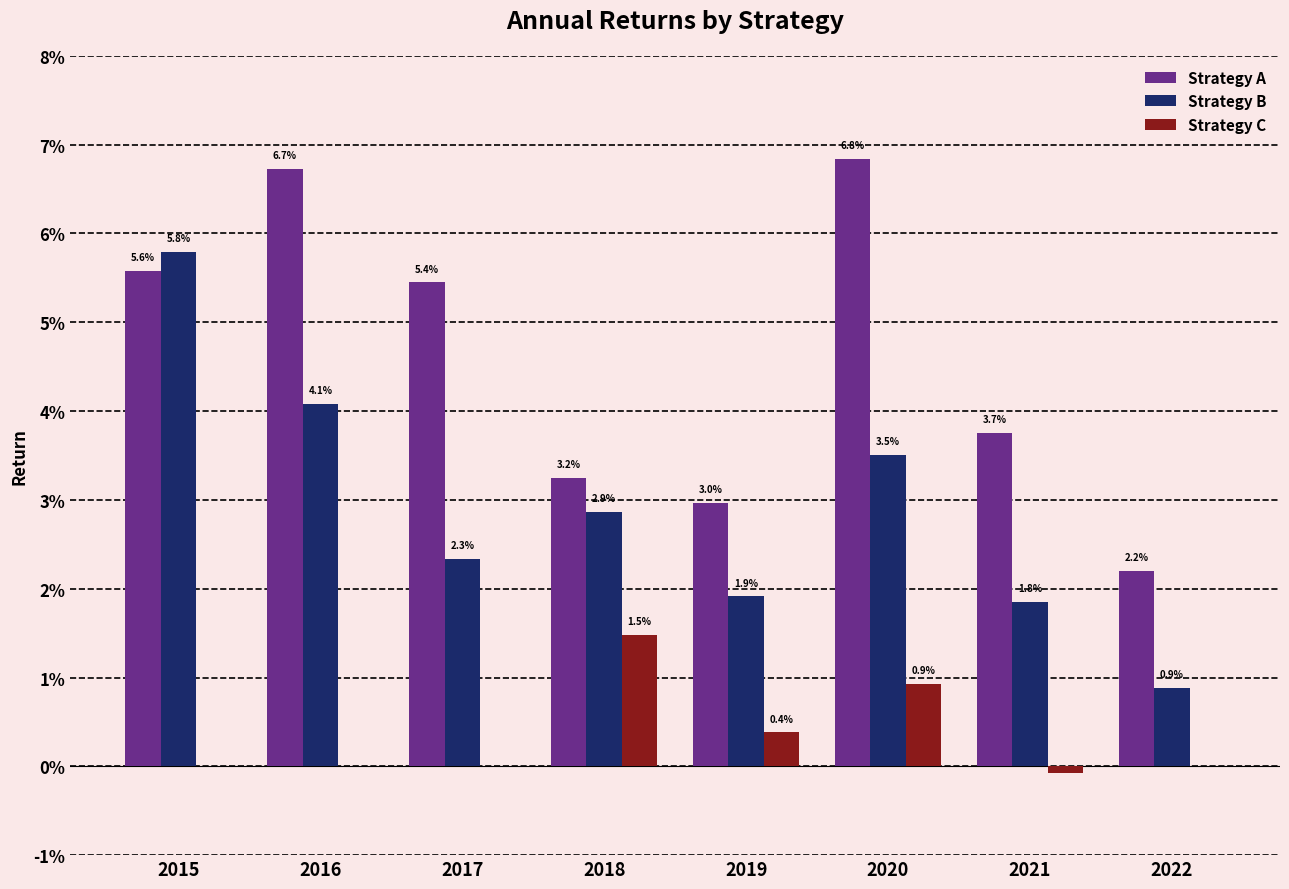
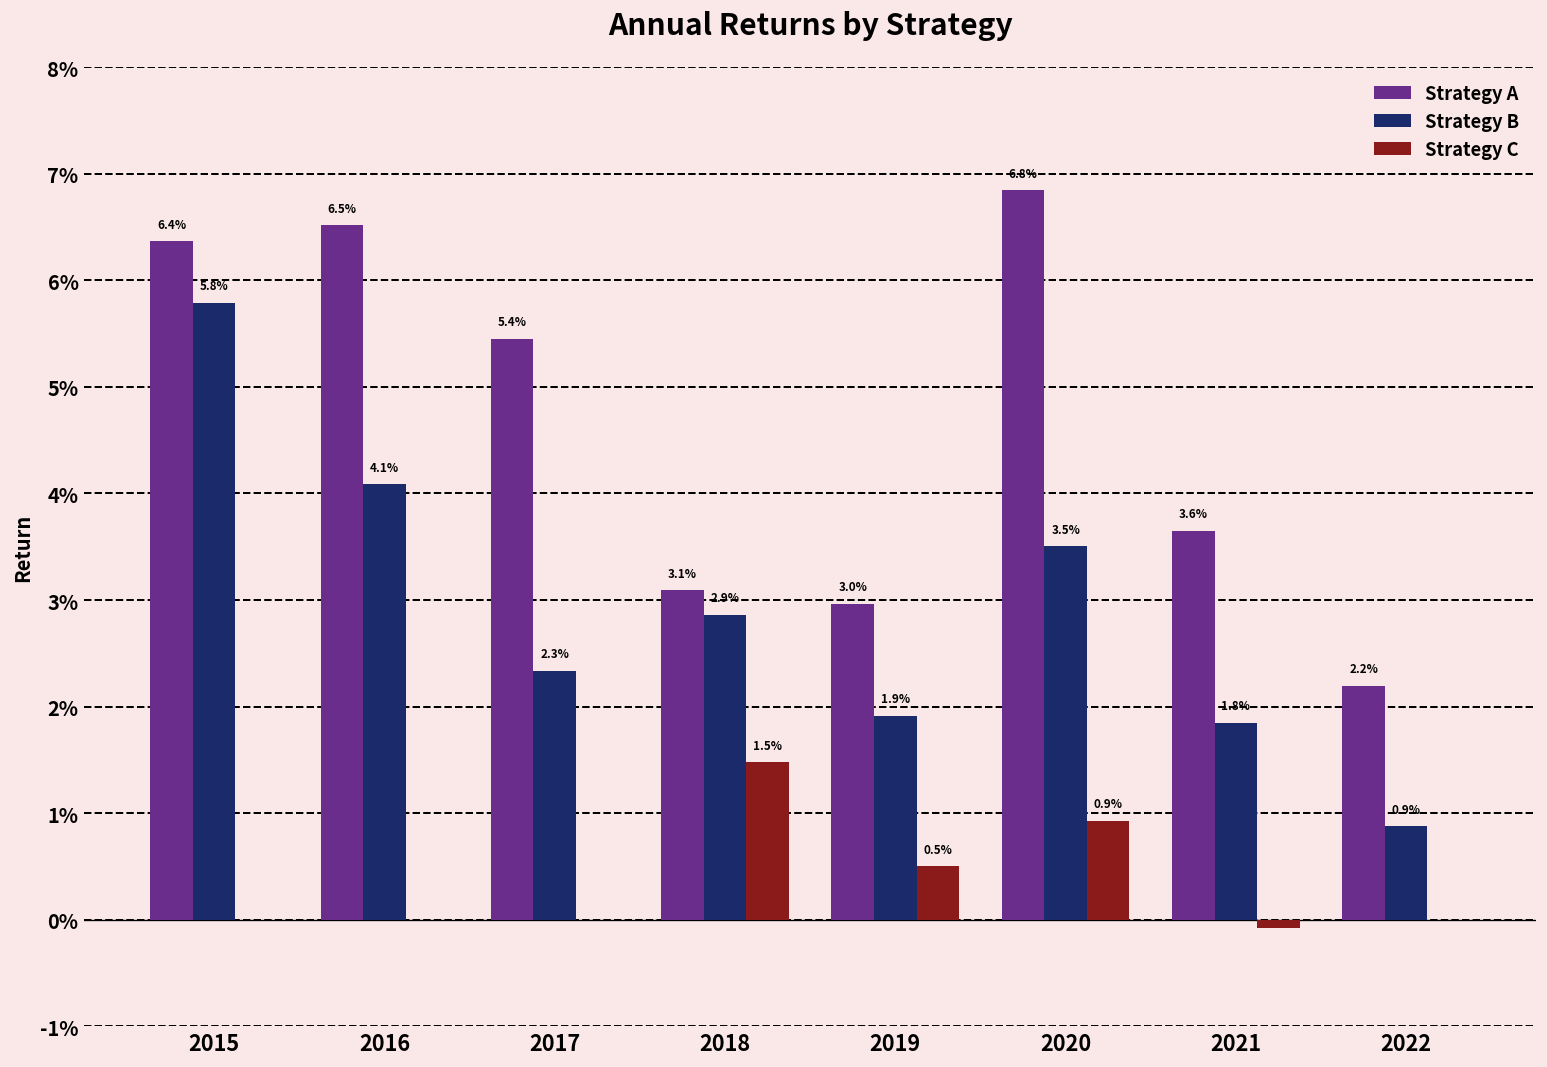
  {
    "Strategy A": {
-     "2015": "5.6%",
-     "2016": "6.7%",
+     "2015": "6.4%",
+     "2016": "6.5%",
      "2017": "5.4%",
-     "2018": "3.2%",
+     "2018": "3.1%",
      "2019": "3.0%",
      "2020": "6.8%",
-     "2021": "3.7%",
+     "2021": "3.6%",
      "2022": "2.2%"
    },
    "Strategy B": {
      "2015": "5.8%",
      "2016": "4.1%",
      "2017": "2.3%",
      "2018": "2.9%",
      "2019": "1.9%",
      "2020": "3.5%",
      "2021": "1.8%",
      "2022": "0.9%"
    },
    "Strategy C": {
      "2018": "1.5%",
-     "2019": "0.4%",
+     "2019": "0.5%",
      "2020": "0.9%"
    }
  }
